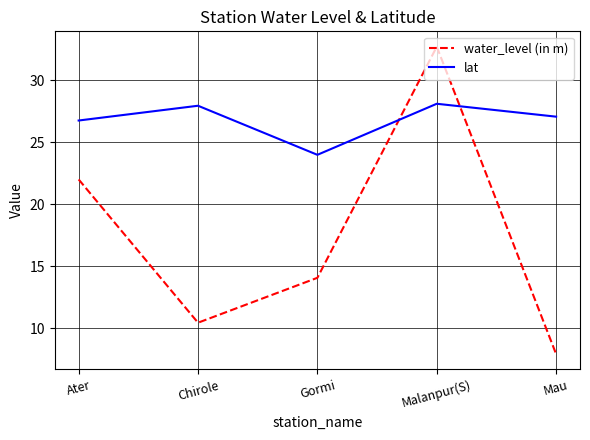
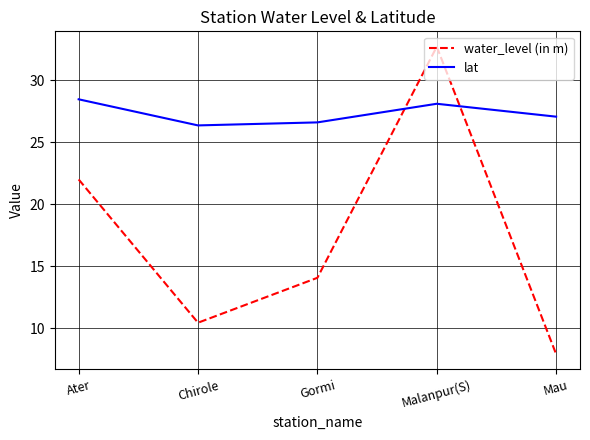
  {
    "water_level (in m)": {
      "Ater": 22.0,
      "Chirole": 10.5,
      "Gormi": 14.1,
      "Mau": 7.9
    },
    "lat": {
-     "Ater": 26.8,
-     "Chirole": 27.9,
-     "Gormi": 24.0,
+     "Ater": 28.5,
+     "Chirole": 26.4,
+     "Gormi": 26.6,
      "Malanpur(S)": 28.1,
      "Mau": 27.1
    }
  }
